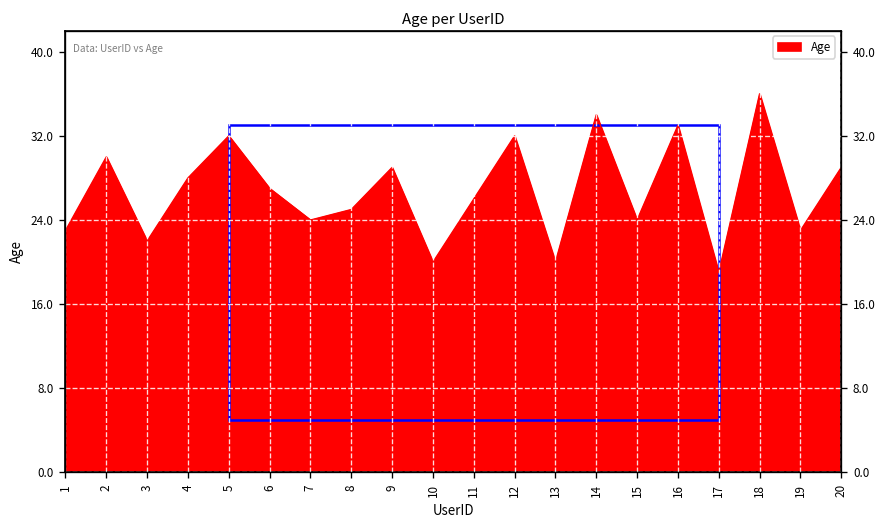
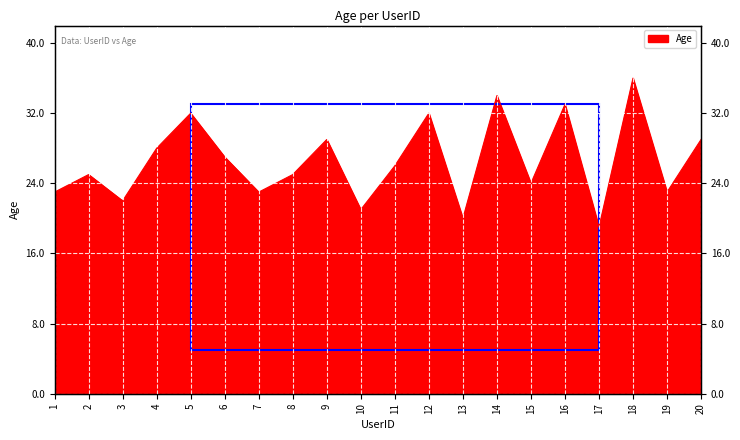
  {
    "1": 23,
-   "2": 30,
+   "2": 25,
    "3": 22,
    "4": 28,
    "5": 32,
    "6": 27,
-   "7": 24,
+   "7": 23,
    "8": 25,
    "9": 29,
-   "10": 20,
+   "10": 21,
    "11": 26,
    "12": 32,
    "13": 20,
    "14": 34,
    "15": 24,
    "16": 33,
    "17": 19,
    "18": 36,
    "19": 23,
    "20": 29
  }
